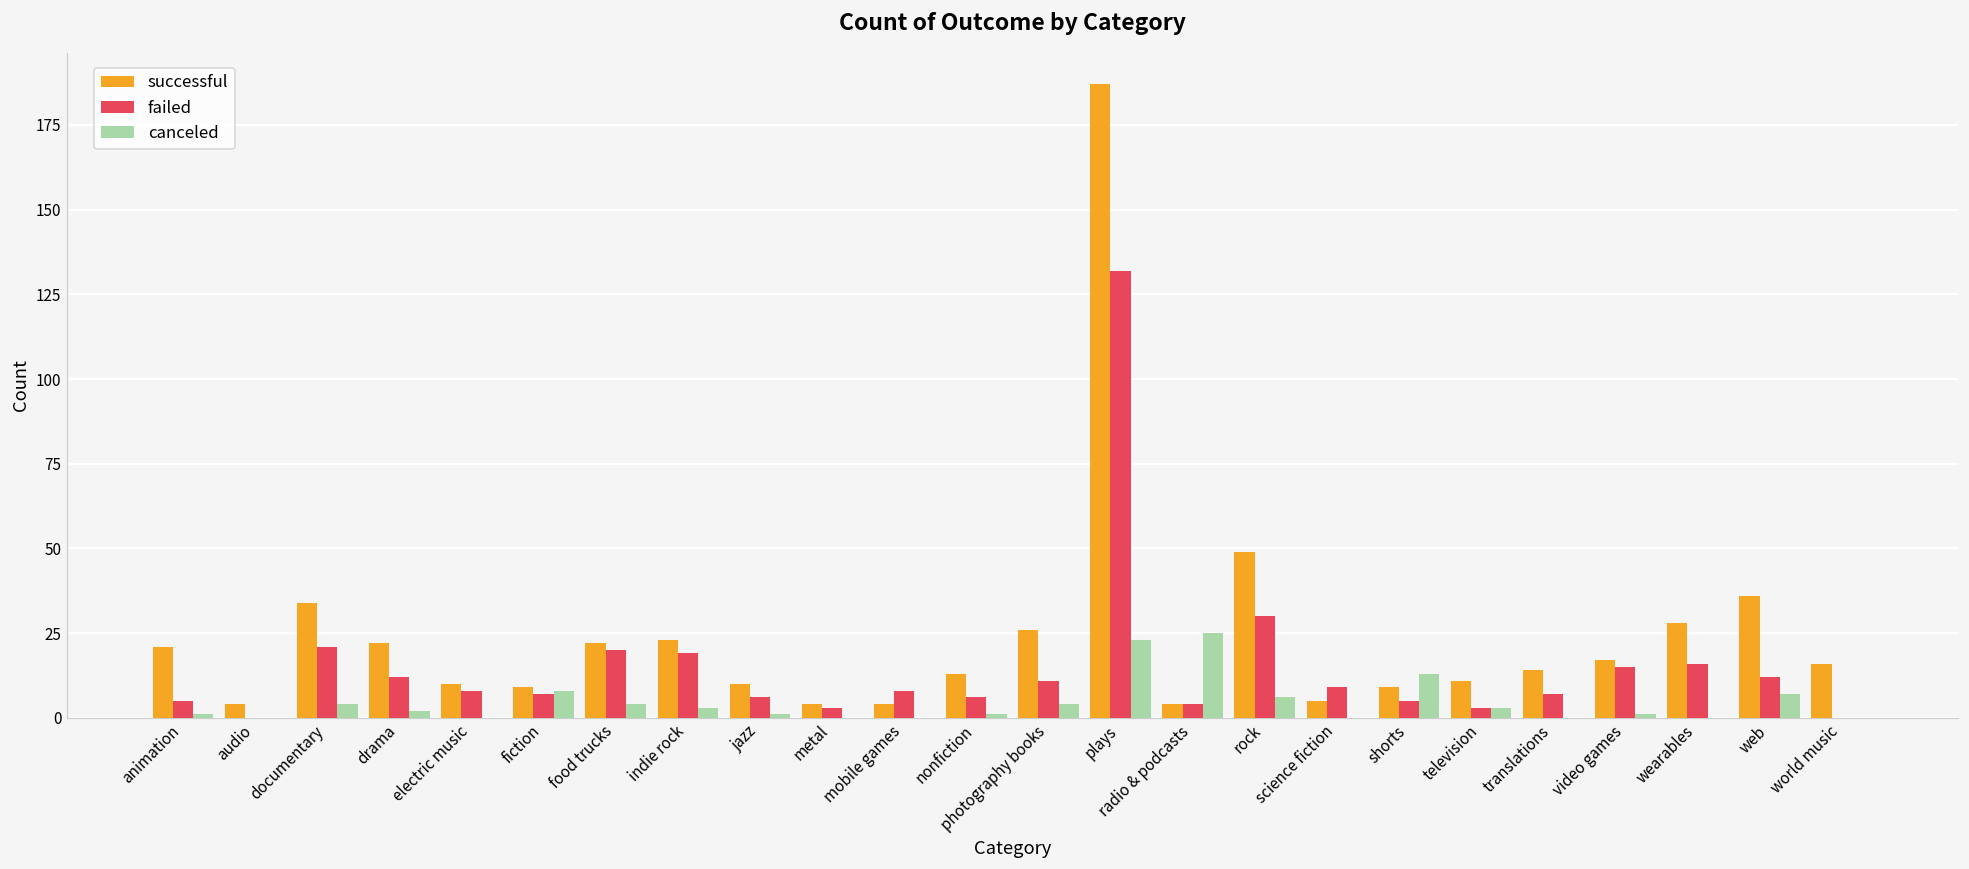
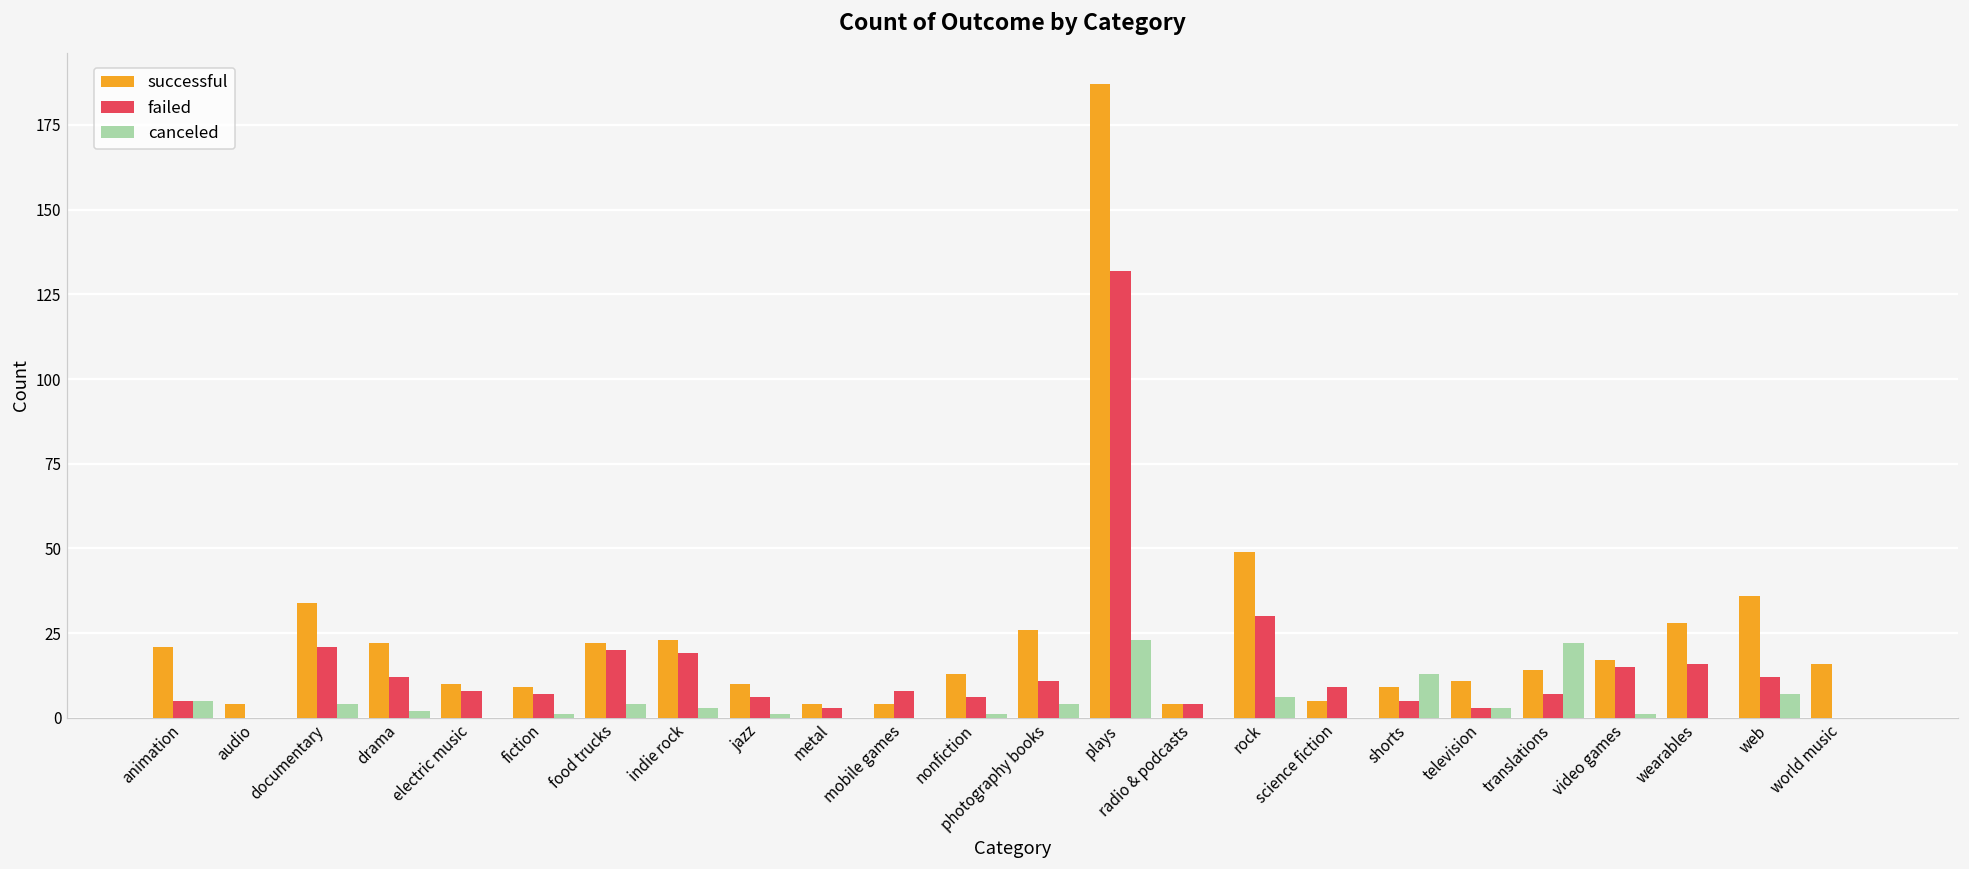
  {
    "successful": {
      "animation": 21,
      "audio": 4,
      "documentary": 34,
      "drama": 22,
      "electric music": 10,
      "fiction": 9,
      "food trucks": 22,
      "indie rock": 23,
      "jazz": 10,
      "metal": 4,
      "mobile games": 4,
      "nonfiction": 13,
      "photography books": 26,
      "plays": 187,
      "radio & podcasts": 4,
      "rock": 49,
      "science fiction": 5,
      "shorts": 9,
      "television": 11,
      "translations": 14,
      "video games": 17,
      "wearables": 28,
      "web": 36,
      "world music": 16
    },
    "failed": {
      "animation": 5,
      "audio": 0,
      "documentary": 21,
      "drama": 12,
      "electric music": 8,
      "fiction": 7,
      "food trucks": 20,
      "indie rock": 19,
      "jazz": 6,
      "metal": 3,
      "mobile games": 8,
      "nonfiction": 6,
      "photography books": 11,
      "plays": 132,
      "radio & podcasts": 4,
      "rock": 30,
      "science fiction": 9,
      "shorts": 5,
      "television": 3,
      "translations": 7,
      "video games": 15,
      "wearables": 16,
      "web": 12,
      "world music": 0
    },
    "canceled": {
-     "animation": 1,
+     "animation": 5,
      "audio": 0,
      "documentary": 4,
      "drama": 2,
      "electric music": 0,
-     "fiction": 8,
+     "fiction": 1,
      "food trucks": 4,
      "indie rock": 3,
      "jazz": 1,
      "metal": 0,
      "mobile games": 0,
      "nonfiction": 1,
      "photography books": 4,
      "plays": 23,
-     "radio & podcasts": 25,
+     "radio & podcasts": 0,
      "rock": 6,
      "science fiction": 0,
      "shorts": 13,
      "television": 3,
-     "translations": 0,
+     "translations": 22,
      "video games": 1,
      "wearables": 0,
      "web": 7,
      "world music": 0
    }
  }
